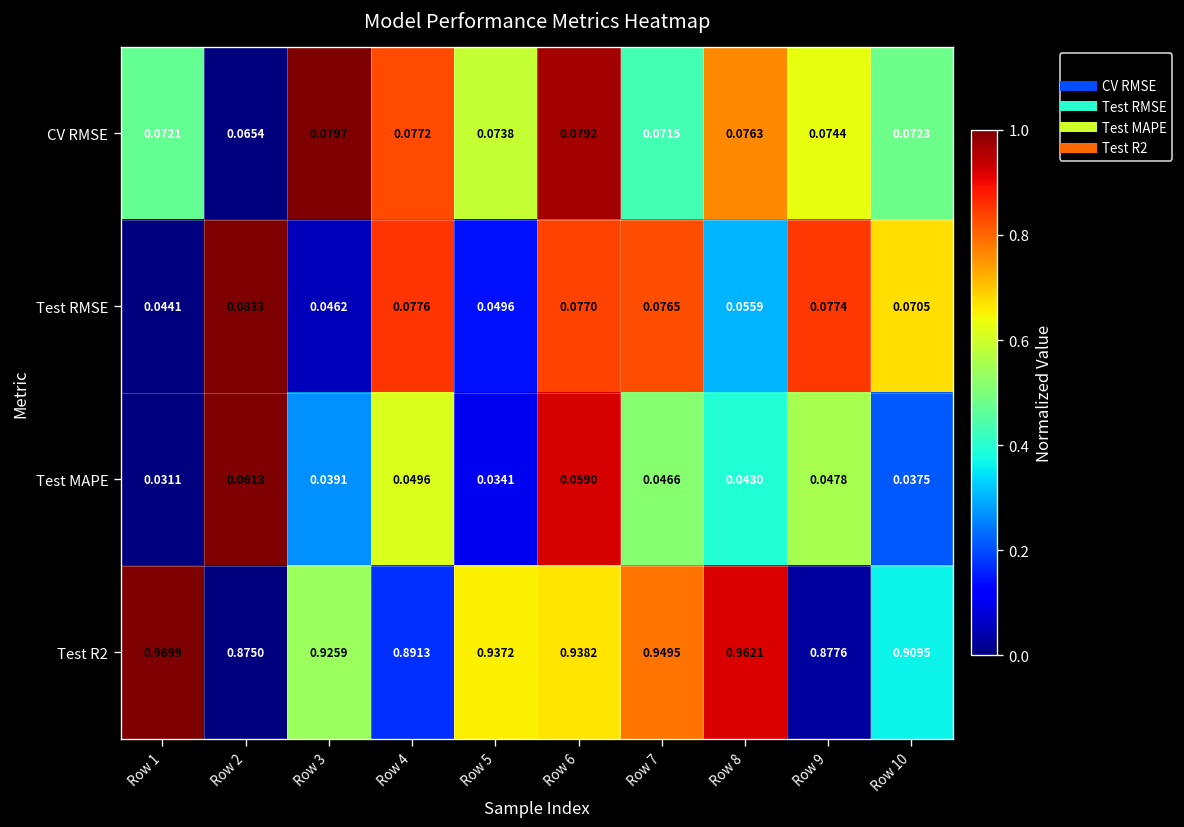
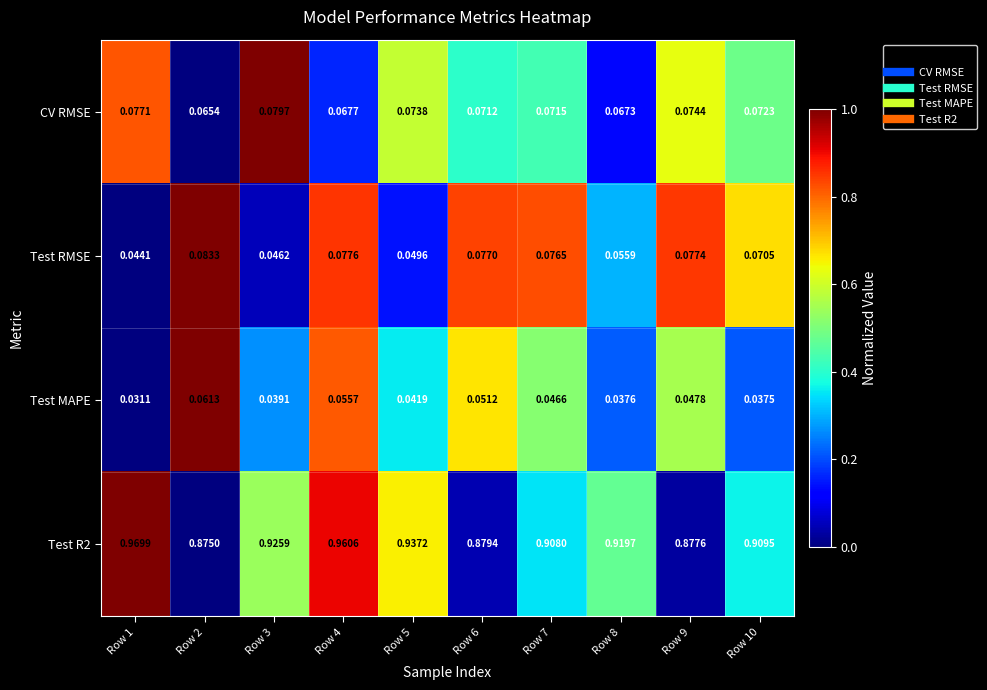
  {
    "CV RMSE": {
-     "Row 1": 0.0721,
+     "Row 1": 0.0771,
      "Row 2": 0.0654,
      "Row 3": 0.0797,
-     "Row 4": 0.0772,
+     "Row 4": 0.0677,
      "Row 5": 0.0738,
-     "Row 6": 0.0792,
+     "Row 6": 0.0712,
      "Row 7": 0.0715,
-     "Row 8": 0.0763,
+     "Row 8": 0.0673,
      "Row 9": 0.0744,
      "Row 10": 0.0723
    },
    "Test RMSE": {
      "Row 1": 0.0441,
      "Row 2": 0.0833,
      "Row 3": 0.0462,
      "Row 4": 0.0776,
      "Row 5": 0.0496,
      "Row 6": 0.0770,
      "Row 7": 0.0765,
      "Row 8": 0.0559,
      "Row 9": 0.0774,
      "Row 10": 0.0705
    },
    "Test MAPE": {
      "Row 1": 0.0311,
      "Row 2": 0.0613,
      "Row 3": 0.0391,
-     "Row 4": 0.0496,
-     "Row 5": 0.0341,
-     "Row 6": 0.0590,
+     "Row 4": 0.0557,
+     "Row 5": 0.0419,
+     "Row 6": 0.0512,
      "Row 7": 0.0466,
-     "Row 8": 0.0430,
+     "Row 8": 0.0376,
      "Row 9": 0.0478,
      "Row 10": 0.0375
    },
    "Test R2": {
      "Row 1": 0.9699,
      "Row 2": 0.8750,
      "Row 3": 0.9259,
-     "Row 4": 0.8913,
+     "Row 4": 0.9606,
      "Row 5": 0.9372,
-     "Row 6": 0.9382,
-     "Row 7": 0.9495,
-     "Row 8": 0.9621,
+     "Row 6": 0.8794,
+     "Row 7": 0.9080,
+     "Row 8": 0.9197,
      "Row 9": 0.8776,
      "Row 10": 0.9095
    }
  }
